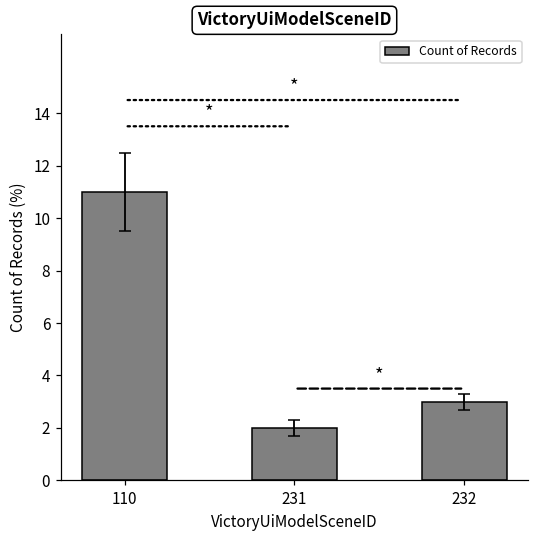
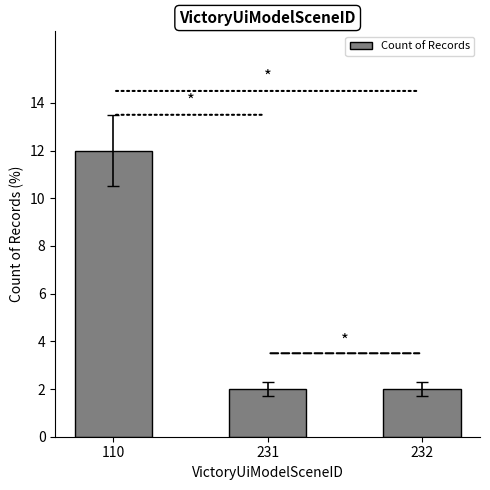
  {
    "Count of Records": {
-     "110": 11,
+     "110": 12,
      "231": 2,
-     "232": 3
+     "232": 2
    }
  }
